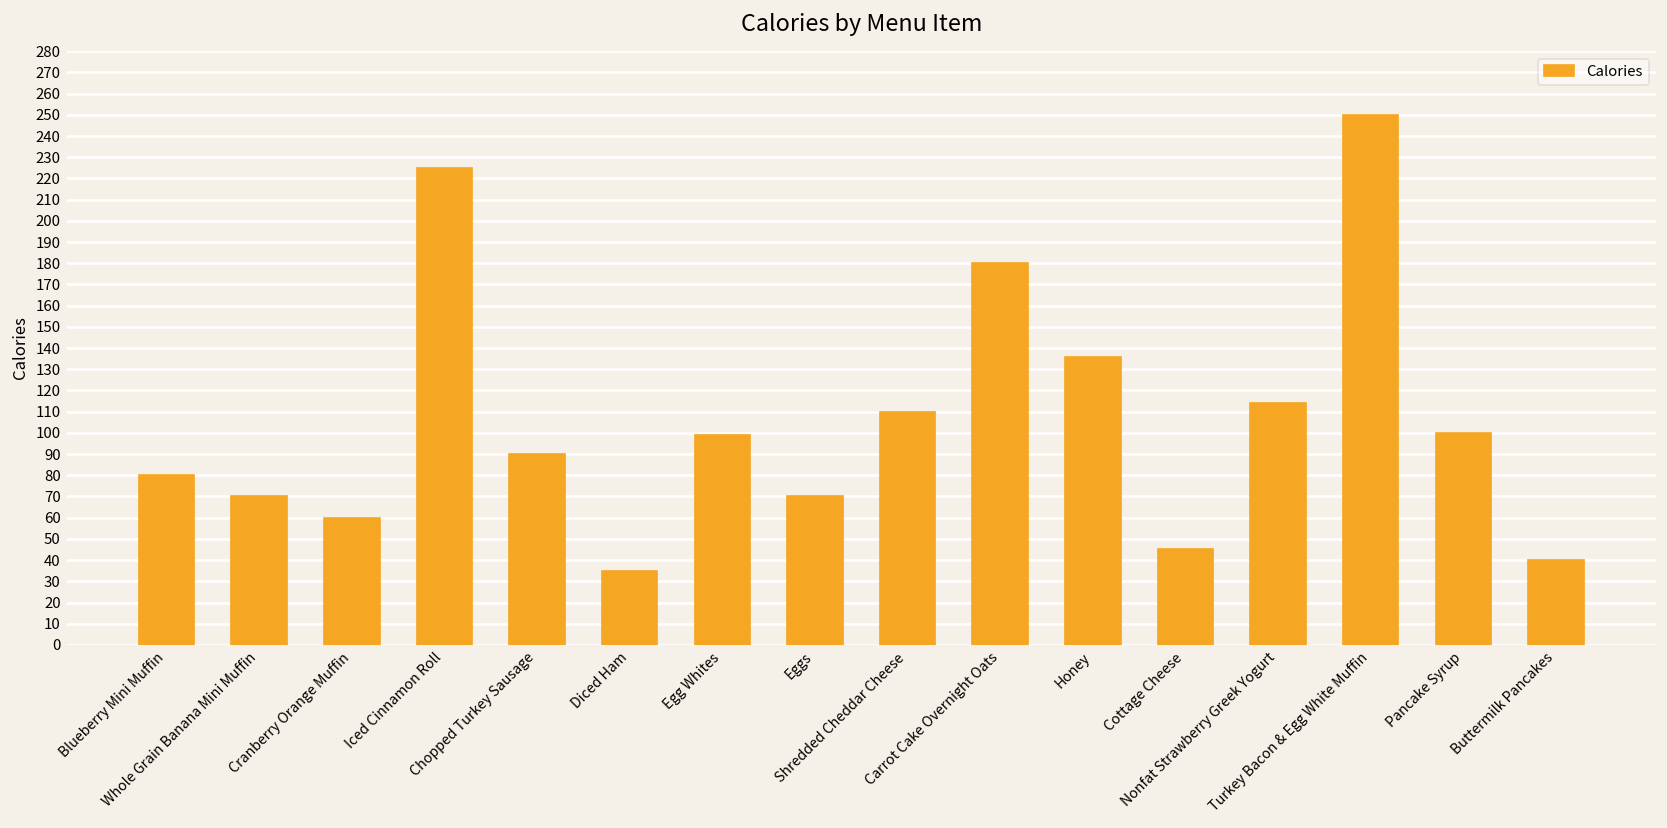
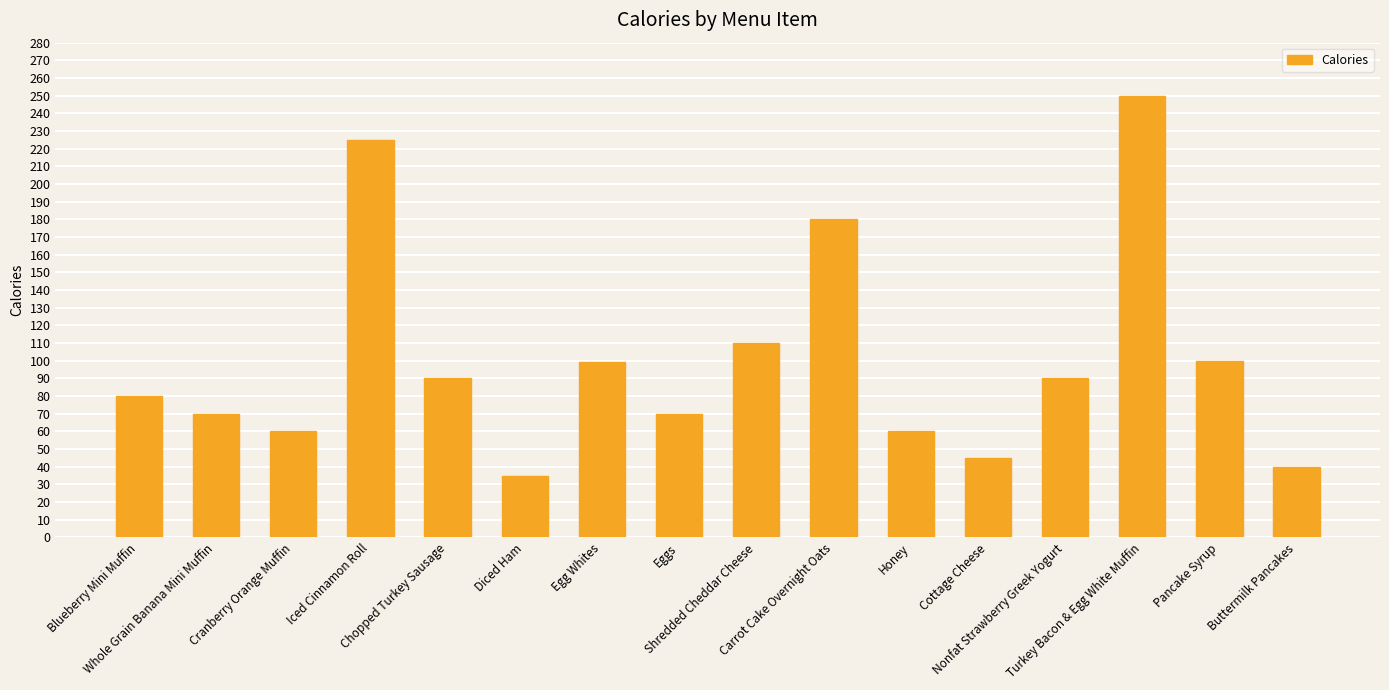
  {
    "Blueberry Mini Muffin": 80,
    "Whole Grain Banana Mini Muffin": 70,
    "Cranberry Orange Muffin": 60,
    "Iced Cinnamon Roll": 225,
    "Chopped Turkey Sausage": 90,
    "Diced Ham": 35,
    "Egg Whites": 99,
    "Eggs": 70,
    "Shredded Cheddar Cheese": 110,
    "Carrot Cake Overnight Oats": 180,
-   "Honey": 136,
+   "Honey": 60,
    "Cottage Cheese": 45,
-   "Nonfat Strawberry Greek Yogurt": 114,
+   "Nonfat Strawberry Greek Yogurt": 90,
    "Turkey Bacon & Egg White Muffin": 250,
    "Pancake Syrup": 100,
    "Buttermilk Pancakes": 40
  }
